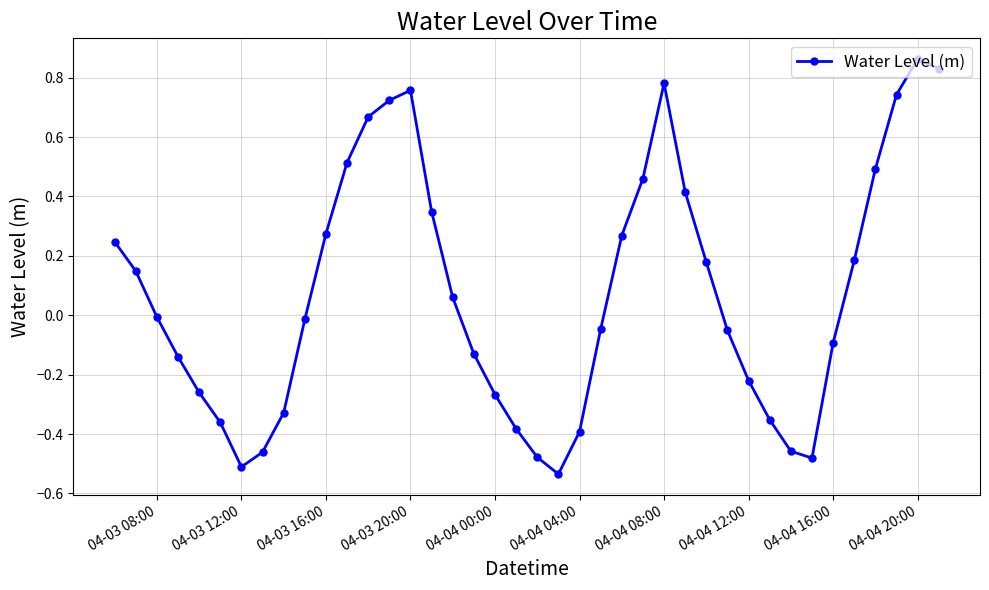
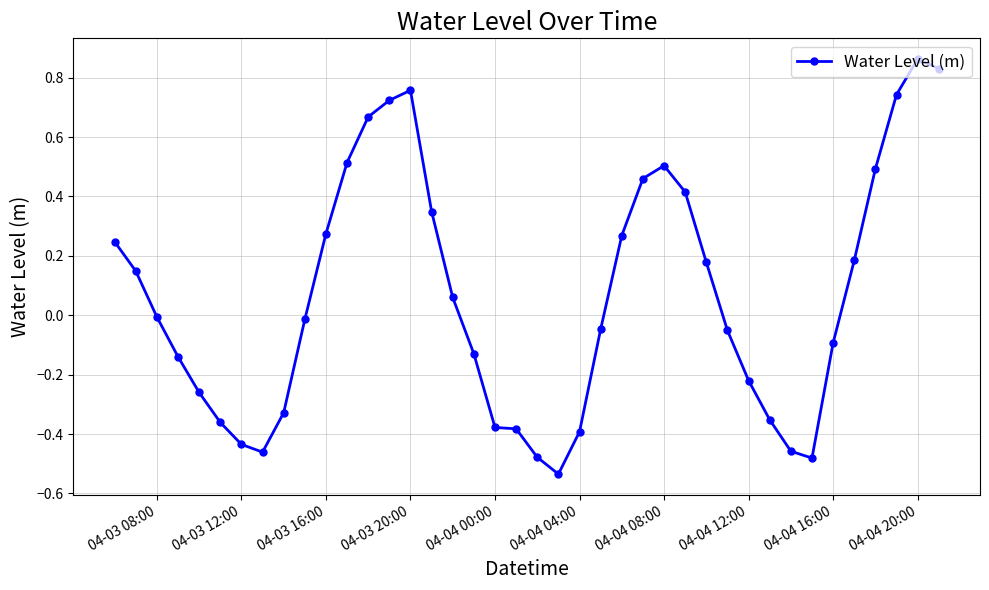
  {
    "04-03 08:00": -0.01,
-   "04-03 12:00": -0.51,
+   "04-03 12:00": -0.43,
    "04-03 16:00": 0.27,
    "04-03 20:00": 0.76,
-   "04-04 00:00": -0.27,
+   "04-04 00:00": -0.38,
    "04-04 04:00": -0.39,
-   "04-04 08:00": 0.78,
+   "04-04 08:00": 0.50,
    "04-04 12:00": -0.22,
    "04-04 16:00": -0.09
  }
